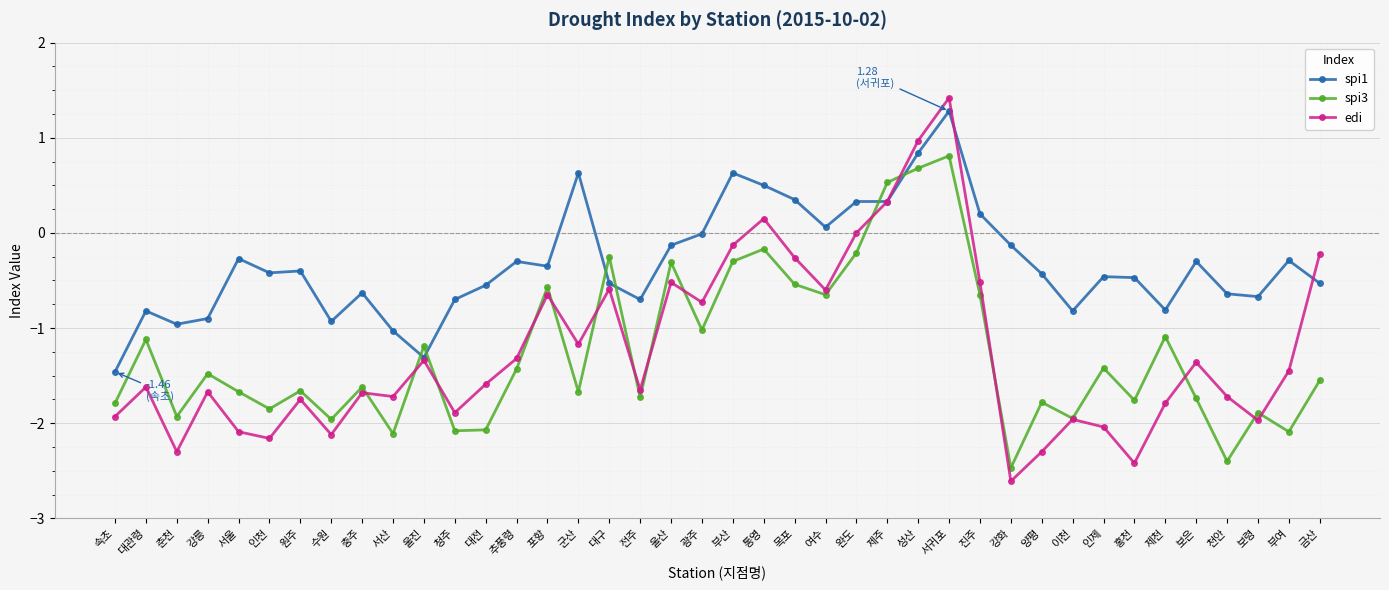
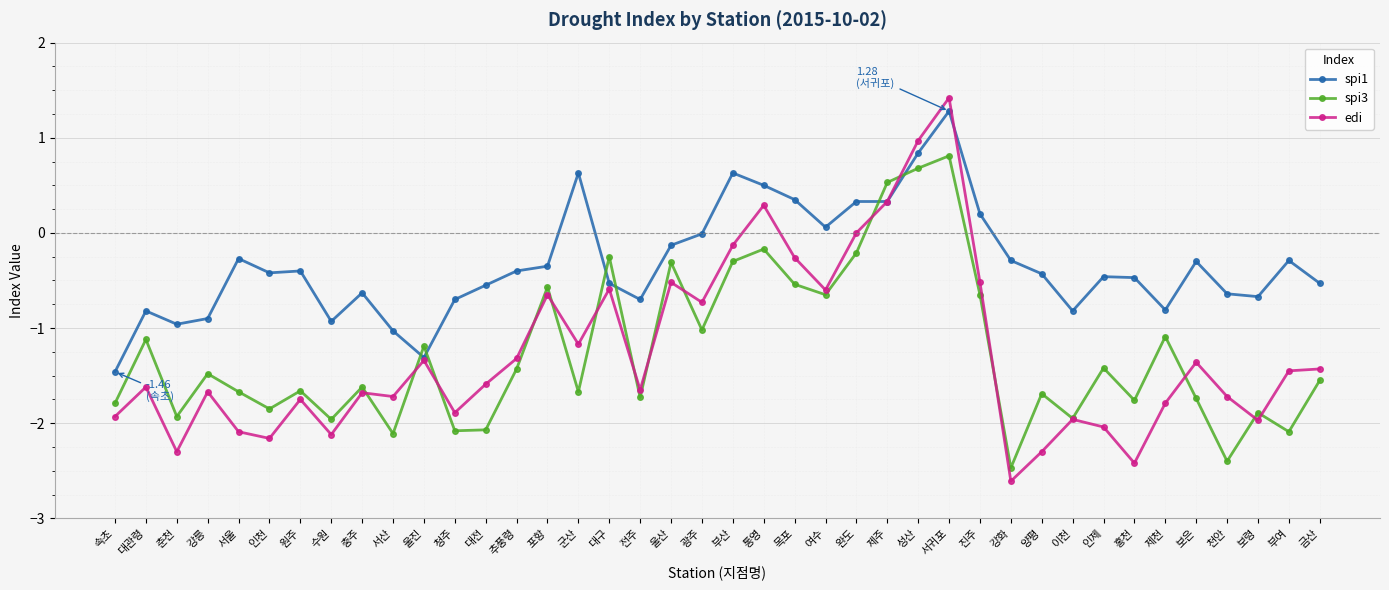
  {
    "spi1": {
      "대관령": -0.8,
      "춘천": -1.0,
      "강릉": -0.9,
      "서울": -0.3,
      "인천": -0.4,
      "원주": -0.4,
      "수원": -0.9,
      "충주": -0.6,
      "서산": -1.0,
      "울진": -1.3,
      "청주": -0.7,
      "대전": -0.6,
-     "추풍령": -0.3,
+     "추풍령": -0.4,
      "포항": -0.4,
      "군산": 0.6,
      "대구": -0.5,
      "전주": -0.7,
      "울산": -0.1,
      "광주": 0.0,
      "부산": 0.6,
      "통영": 0.5,
      "목포": 0.4,
      "여수": 0.1,
      "완도": 0.3,
      "성산": 0.8,
      "진주": 0.2,
-     "강화": -0.1,
+     "강화": -0.3,
      "양평": -0.4,
      "이천": -0.8,
      "인제": -0.5,
      "홍천": -0.5,
      "제천": -0.8,
      "보은": -0.3,
      "천안": -0.6,
      "보령": -0.7,
      "부여": -0.3,
      "금산": -0.5
    },
    "spi3": {
      "속초": -1.8,
      "대관령": -1.1,
      "춘천": -1.9,
      "강릉": -1.5,
      "서울": -1.7,
      "인천": -1.9,
      "원주": -1.7,
      "수원": -2.0,
      "충주": -1.6,
      "서산": -2.1,
      "울진": -1.2,
      "청주": -2.1,
      "대전": -2.1,
      "추풍령": -1.4,
      "포항": -0.6,
      "군산": -1.7,
      "대구": -0.3,
      "전주": -1.7,
      "울산": -0.3,
      "광주": -1.0,
      "부산": -0.3,
      "통영": -0.2,
      "목포": -0.5,
      "여수": -0.7,
      "완도": -0.2,
      "제주": 0.5,
      "성산": 0.7,
      "서귀포": 0.8,
      "진주": -0.7,
      "강화": -2.5,
-     "양평": -1.8,
+     "양평": -1.7,
      "인제": -1.4,
      "홍천": -1.8,
      "제천": -1.1,
      "보은": -1.7,
      "천안": -2.4,
      "보령": -1.9,
      "부여": -2.1,
      "금산": -1.6
    },
    "edi": {
      "속초": -1.9,
      "춘천": -2.3,
      "강릉": -1.7,
      "서울": -2.1,
      "인천": -2.2,
      "원주": -1.8,
      "수원": -2.1,
      "충주": -1.7,
      "서산": -1.7,
      "울진": -1.3,
      "청주": -1.9,
      "대전": -1.6,
      "추풍령": -1.3,
      "포항": -0.7,
      "군산": -1.2,
      "대구": -0.6,
      "전주": -1.7,
      "울산": -0.5,
      "광주": -0.7,
      "부산": -0.1,
-     "통영": 0.2,
+     "통영": 0.3,
      "목포": -0.3,
      "여수": -0.6,
      "완도": 0.0,
      "성산": 1.0,
      "진주": -0.5,
      "강화": -2.6,
      "양평": -2.3,
      "인제": -2.0,
      "홍천": -2.4,
      "제천": -1.8,
      "보은": -1.4,
      "천안": -1.7,
      "보령": -2.0,
      "부여": -1.5,
-     "금산": -0.2
+     "금산": -1.4
    }
  }
